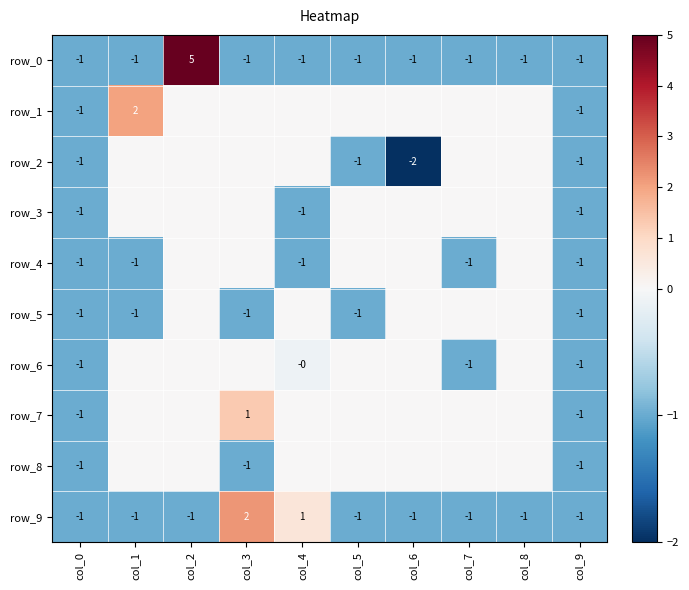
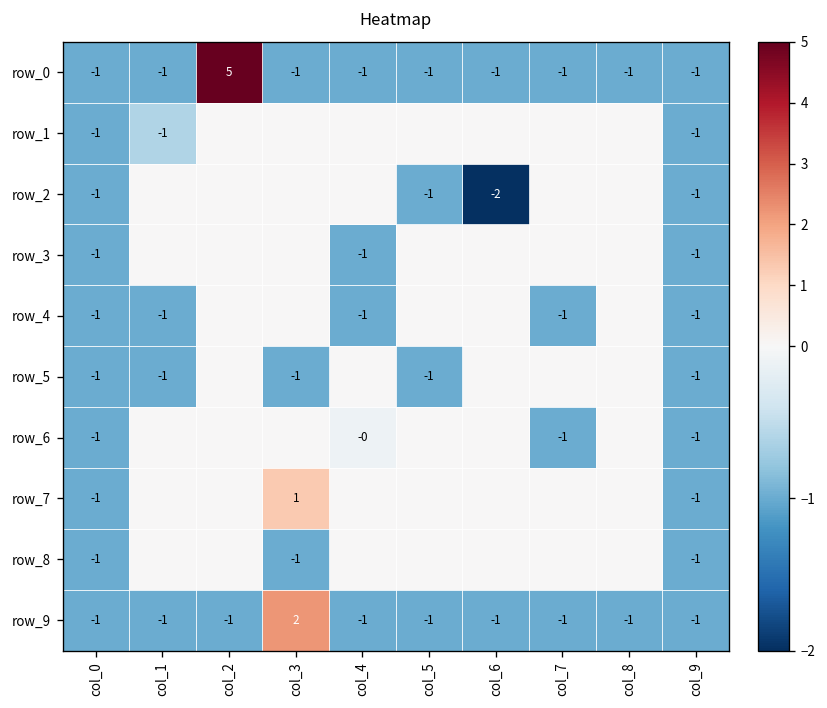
  {
    "row_0": {
      "col_0": -1,
      "col_1": -1,
      "col_2": 5,
      "col_3": -1,
      "col_4": -1,
      "col_5": -1,
      "col_6": -1,
      "col_7": -1,
      "col_8": -1,
      "col_9": -1
    },
    "row_1": {
      "col_0": -1,
-     "col_1": 2,
+     "col_1": -1,
      "col_9": -1
    },
    "row_2": {
      "col_0": -1,
      "col_5": -1,
      "col_6": -2,
      "col_9": -1
    },
    "row_3": {
      "col_0": -1,
      "col_4": -1,
      "col_9": -1
    },
    "row_4": {
      "col_0": -1,
      "col_1": -1,
      "col_4": -1,
      "col_7": -1,
      "col_9": -1
    },
    "row_5": {
      "col_0": -1,
      "col_1": -1,
      "col_3": -1,
      "col_5": -1,
      "col_9": -1
    },
    "row_6": {
      "col_0": -1,
      "col_4": -0,
      "col_7": -1,
      "col_9": -1
    },
    "row_7": {
      "col_0": -1,
      "col_3": 1,
      "col_9": -1
    },
    "row_8": {
      "col_0": -1,
      "col_3": -1,
      "col_9": -1
    },
    "row_9": {
      "col_0": -1,
      "col_1": -1,
      "col_2": -1,
      "col_3": 2,
-     "col_4": 1,
+     "col_4": -1,
      "col_5": -1,
      "col_6": -1,
      "col_7": -1,
      "col_8": -1,
      "col_9": -1
    }
  }
